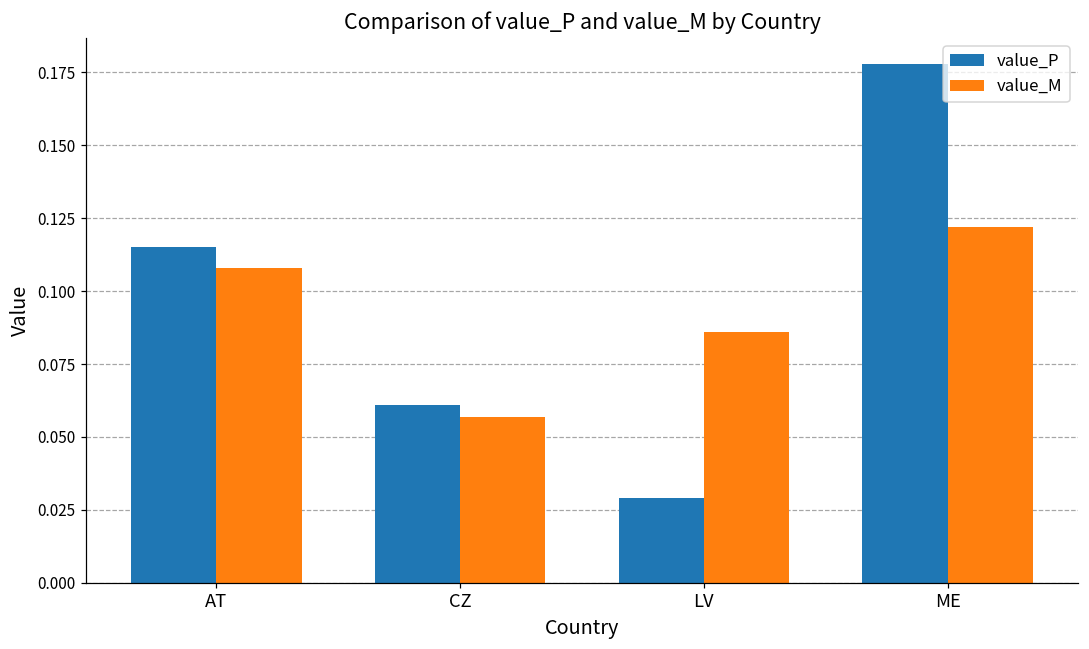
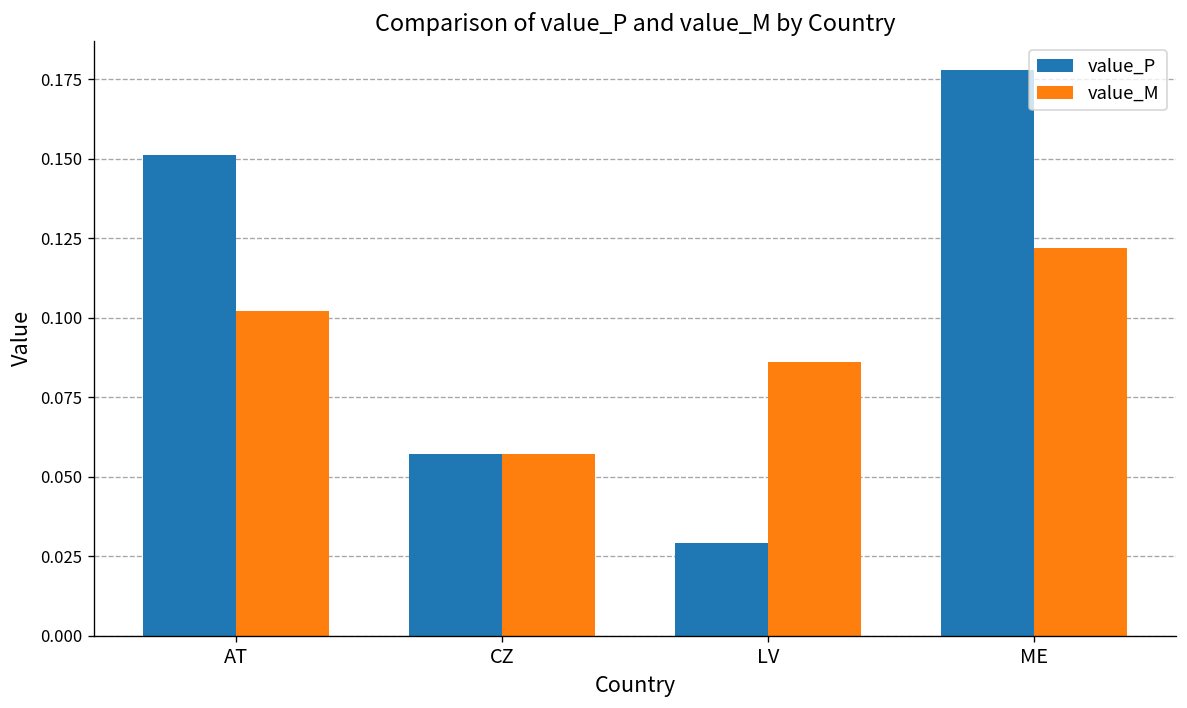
  {
    "value_P": {
-     "AT": 0.115,
-     "CZ": 0.061,
+     "AT": 0.151,
+     "CZ": 0.057,
      "LV": 0.029,
      "ME": 0.178
    },
    "value_M": {
-     "AT": 0.108,
+     "AT": 0.102,
      "CZ": 0.057,
      "LV": 0.086,
      "ME": 0.122
    }
  }
